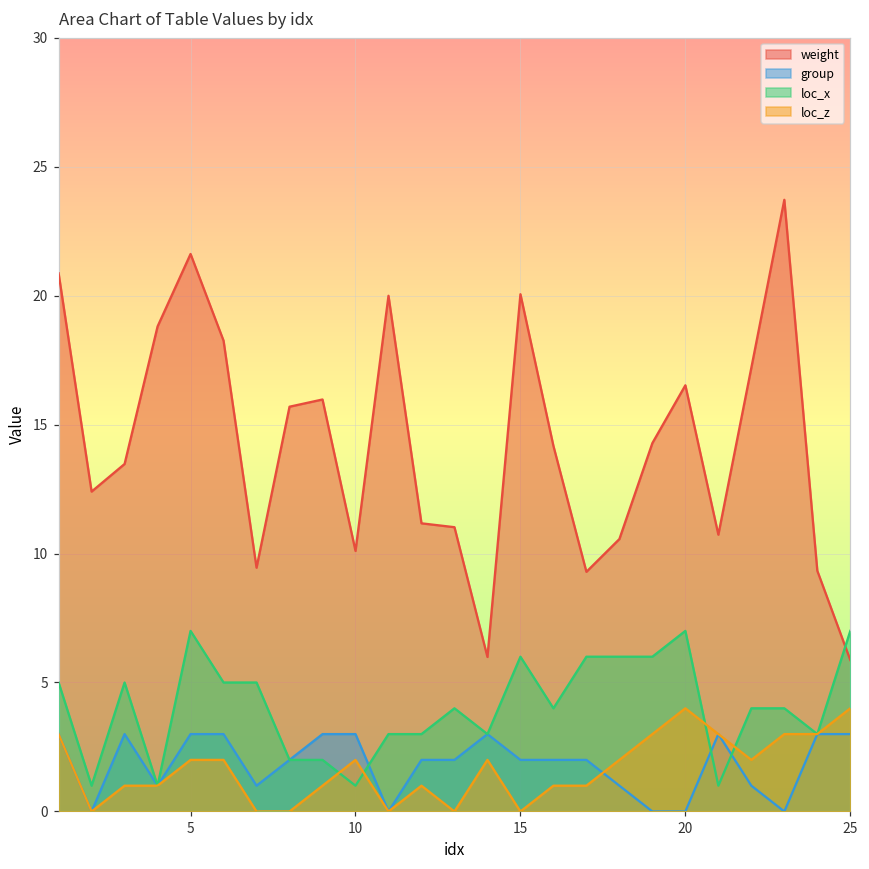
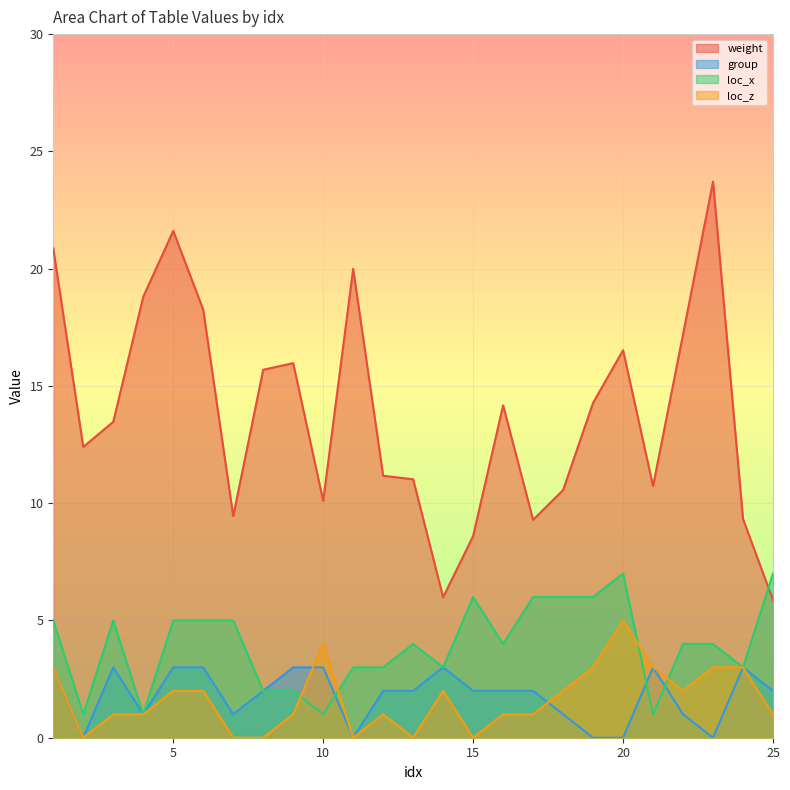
  {
    "weight": {
      "5": 21.6,
      "10": 10.1,
-     "15": 20.1,
+     "15": 8.6,
      "20": 16.5,
      "25": 5.9
    },
    "group": {
      "5": 3,
      "10": 3,
      "15": 2,
      "20": 0,
-     "25": 3
+     "25": 2
    },
    "loc_x": {
-     "5": 7,
+     "5": 5,
      "10": 1,
      "15": 6,
      "20": 7,
      "25": 7
    },
    "loc_z": {
      "5": 2,
-     "10": 2,
+     "10": 4,
      "15": 0,
-     "20": 4,
-     "25": 4
+     "20": 5,
+     "25": 1
    }
  }
